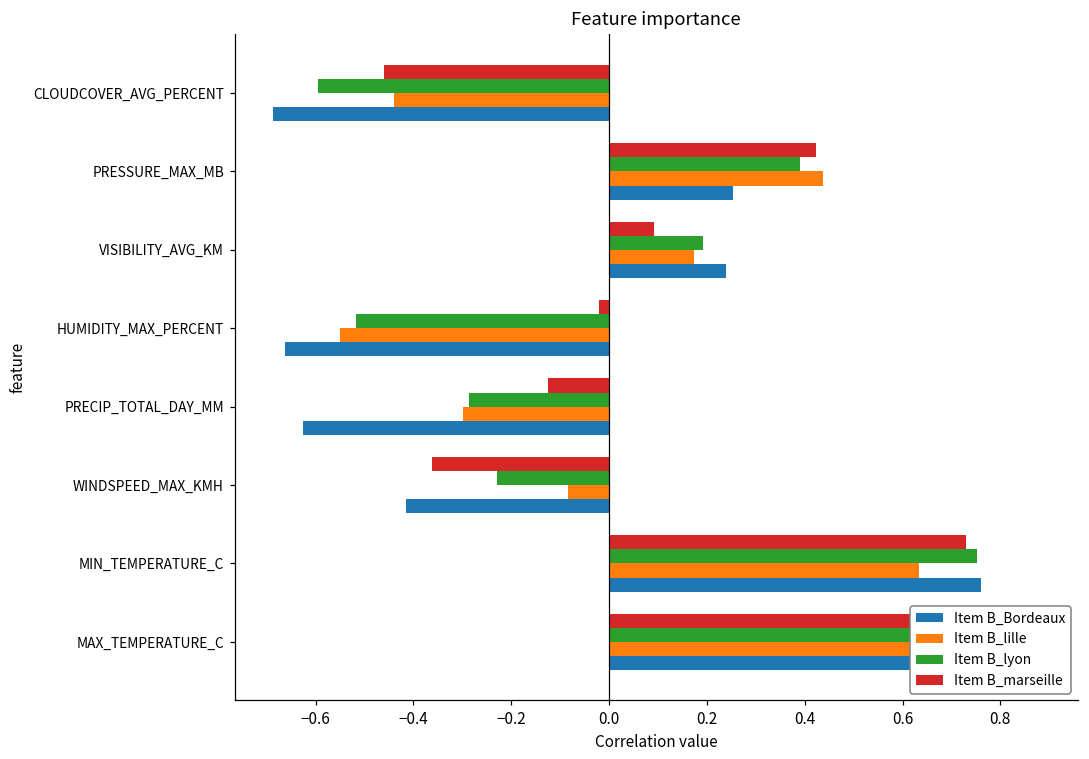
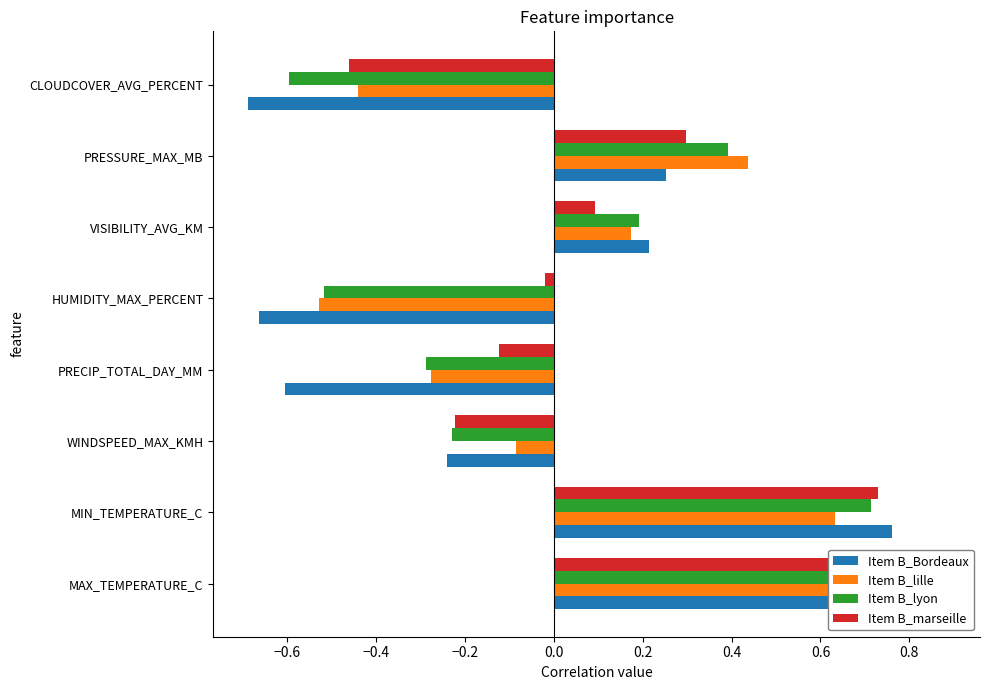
  {
    "Item B_Bordeaux": {
      "CLOUDCOVER_AVG_PERCENT": -0.69,
      "PRESSURE_MAX_MB": 0.25,
-     "VISIBILITY_AVG_KM": 0.24,
+     "VISIBILITY_AVG_KM": 0.21,
      "HUMIDITY_MAX_PERCENT": -0.66,
-     "PRECIP_TOTAL_DAY_MM": -0.63,
-     "WINDSPEED_MAX_KMH": -0.42,
+     "PRECIP_TOTAL_DAY_MM": -0.60,
+     "WINDSPEED_MAX_KMH": -0.24,
      "MIN_TEMPERATURE_C": 0.76
    },
    "Item B_lille": {
      "CLOUDCOVER_AVG_PERCENT": -0.44,
      "PRESSURE_MAX_MB": 0.44,
      "VISIBILITY_AVG_KM": 0.17,
-     "HUMIDITY_MAX_PERCENT": -0.55,
-     "PRECIP_TOTAL_DAY_MM": -0.30,
+     "HUMIDITY_MAX_PERCENT": -0.53,
+     "PRECIP_TOTAL_DAY_MM": -0.28,
      "WINDSPEED_MAX_KMH": -0.08,
      "MIN_TEMPERATURE_C": 0.63
    },
    "Item B_lyon": {
      "CLOUDCOVER_AVG_PERCENT": -0.59,
      "PRESSURE_MAX_MB": 0.39,
      "VISIBILITY_AVG_KM": 0.19,
      "HUMIDITY_MAX_PERCENT": -0.52,
      "PRECIP_TOTAL_DAY_MM": -0.29,
      "WINDSPEED_MAX_KMH": -0.23,
-     "MIN_TEMPERATURE_C": 0.75
+     "MIN_TEMPERATURE_C": 0.71
    },
    "Item B_marseille": {
      "CLOUDCOVER_AVG_PERCENT": -0.46,
-     "PRESSURE_MAX_MB": 0.42,
+     "PRESSURE_MAX_MB": 0.30,
      "VISIBILITY_AVG_KM": 0.09,
      "HUMIDITY_MAX_PERCENT": -0.02,
      "PRECIP_TOTAL_DAY_MM": -0.12,
-     "WINDSPEED_MAX_KMH": -0.36,
+     "WINDSPEED_MAX_KMH": -0.22,
      "MIN_TEMPERATURE_C": 0.73
    }
  }
